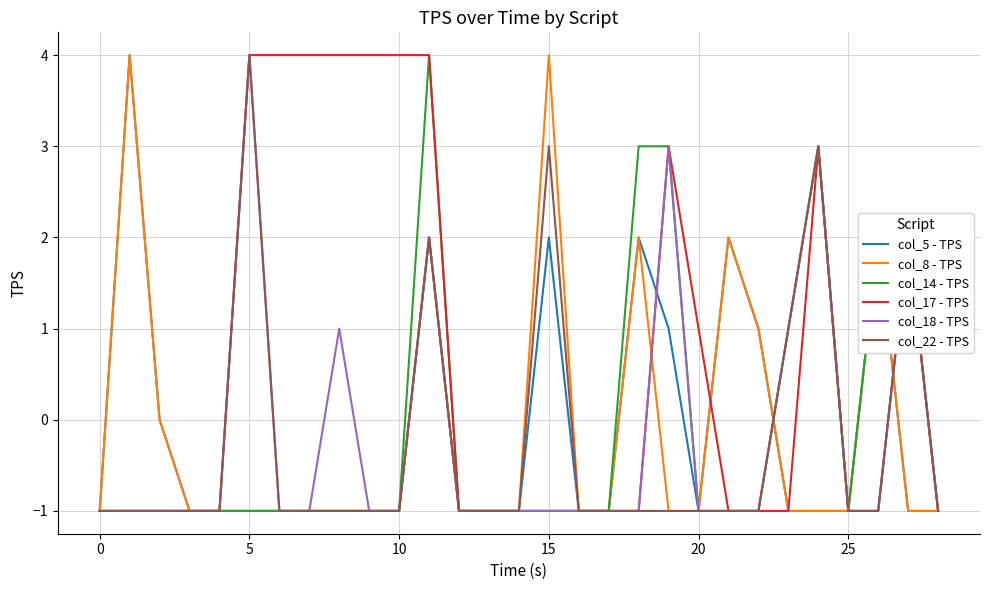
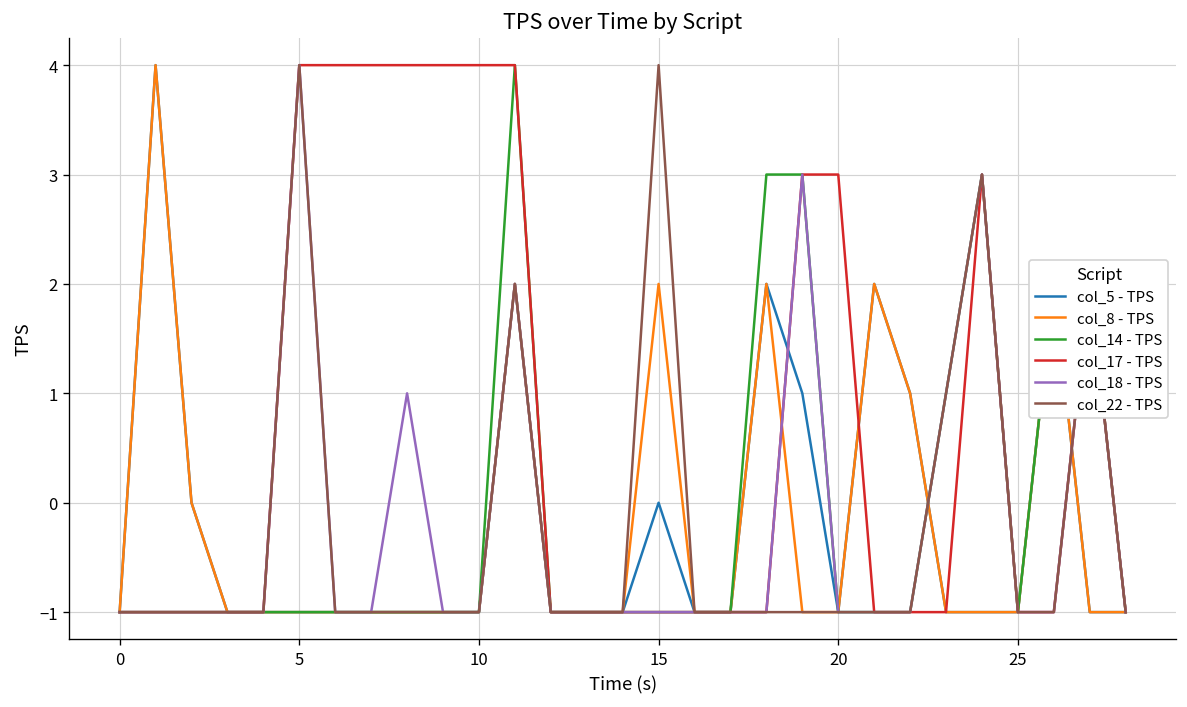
  {
    "col_5 - TPS": {
-     "15": 2
+     "15": 0
    },
    "col_8 - TPS": {
-     "15": 4
+     "15": 2
    },
    "col_17 - TPS": {
      "10": 4,
-     "20": 1
+     "20": 3
    },
    "col_22 - TPS": {
-     "15": 3
+     "15": 4
    }
  }
